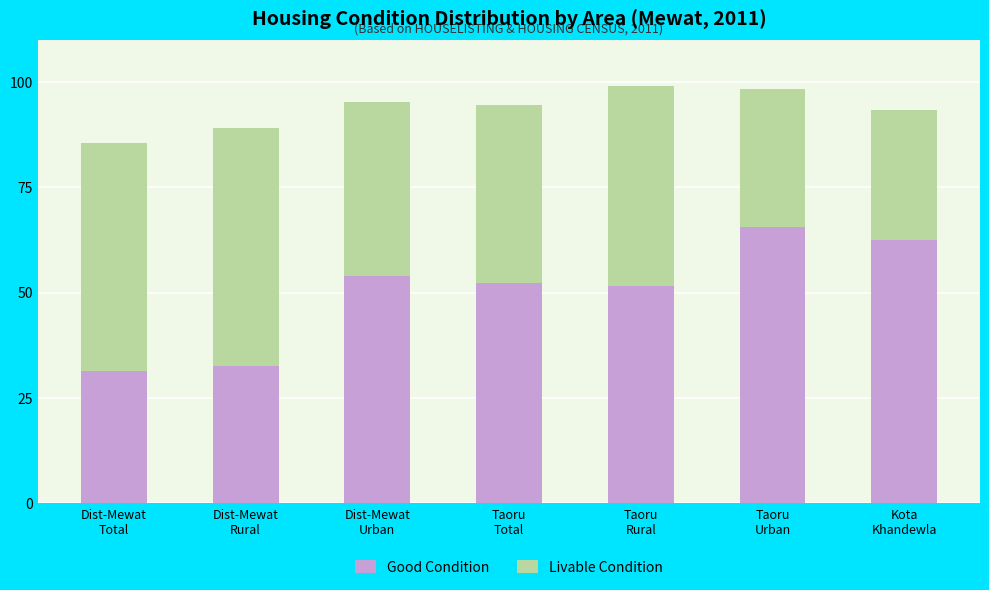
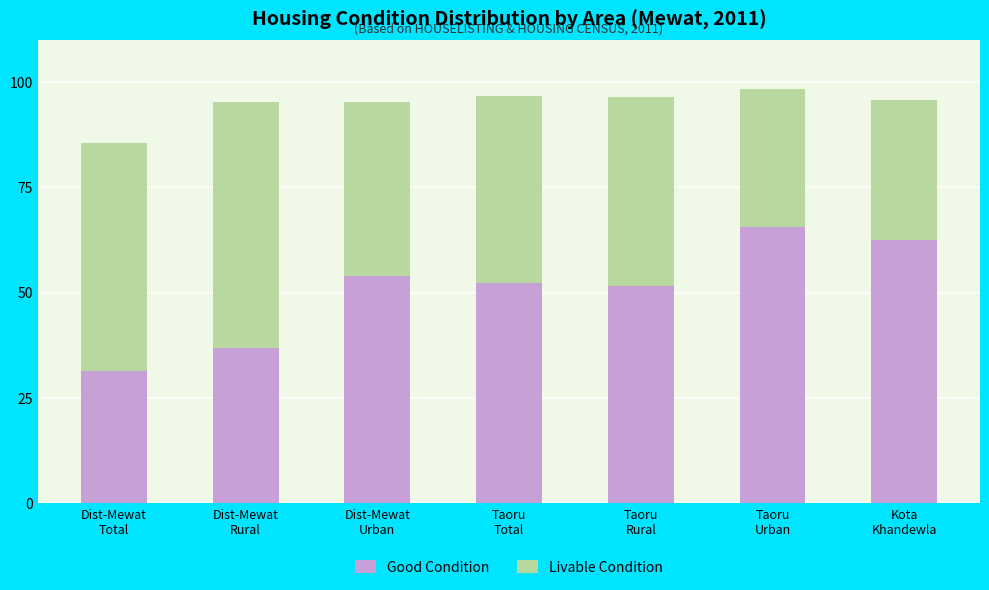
  {
    "Good Condition": {
      "Dist-Mewat Total": 31,
-     "Dist-Mewat Rural": 33,
+     "Dist-Mewat Rural": 37,
      "Dist-Mewat Urban": 54,
      "Taoru Total": 52,
      "Taoru Rural": 52,
      "Taoru Urban": 66,
      "Kota Khandewla": 62
    },
    "Livable Condition": {
      "Dist-Mewat Total": 54,
-     "Dist-Mewat Rural": 57,
+     "Dist-Mewat Rural": 58,
      "Dist-Mewat Urban": 41,
-     "Taoru Total": 42,
-     "Taoru Rural": 47,
+     "Taoru Total": 44,
+     "Taoru Rural": 45,
      "Taoru Urban": 33,
-     "Kota Khandewla": 31
+     "Kota Khandewla": 33
    }
  }
